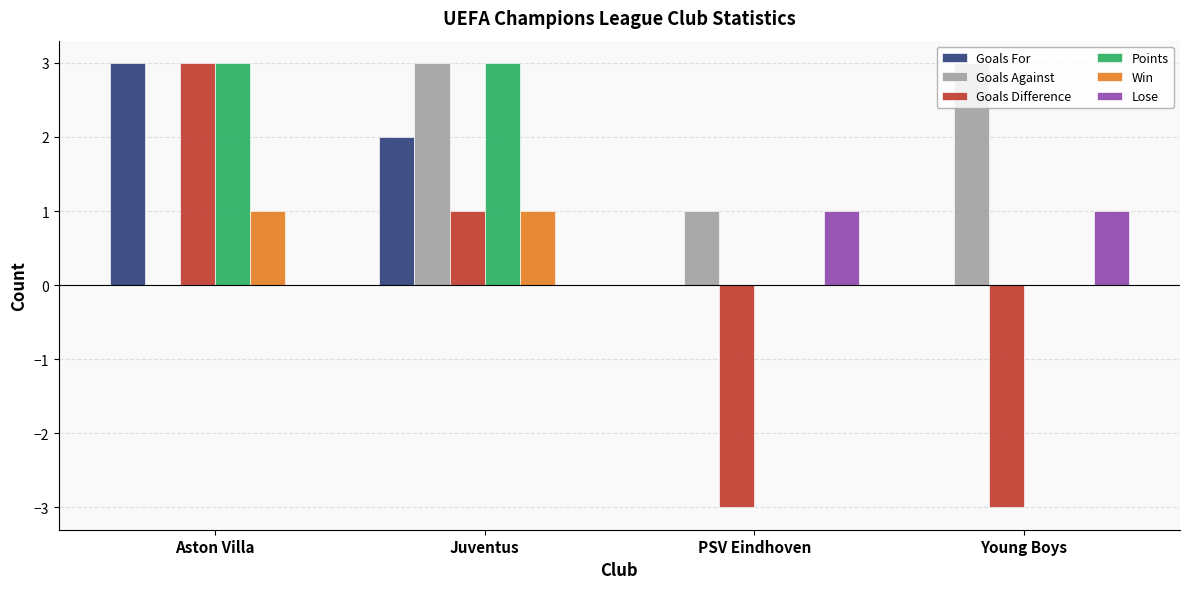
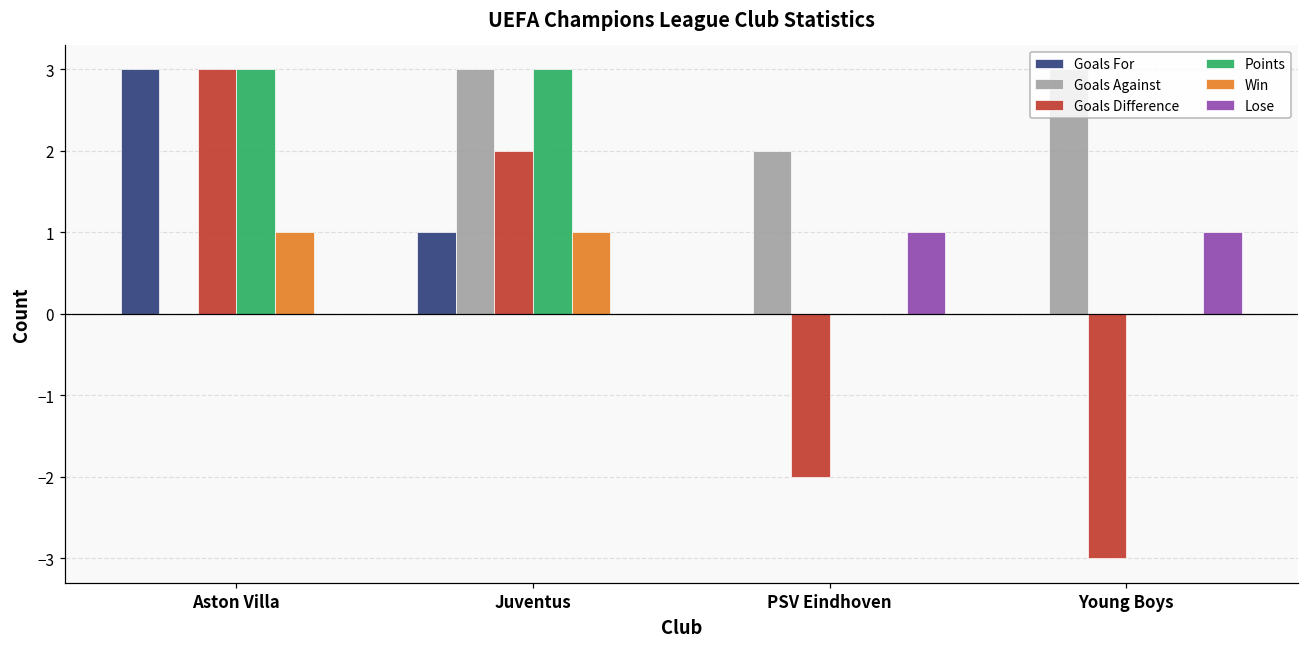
  {
    "Goals For": {
      "Aston Villa": 3,
-     "Juventus": 2,
+     "Juventus": 1,
      "PSV Eindhoven": 0,
      "Young Boys": 0
    },
    "Goals Against": {
      "Aston Villa": 0,
      "Juventus": 3,
-     "PSV Eindhoven": 1
+     "PSV Eindhoven": 2
    },
    "Goals Difference": {
      "Aston Villa": 3,
-     "Juventus": 1,
-     "PSV Eindhoven": -3,
+     "Juventus": 2,
+     "PSV Eindhoven": -2,
      "Young Boys": -3
    },
    "Points": {
      "Aston Villa": 3,
      "Juventus": 3,
      "PSV Eindhoven": 0,
      "Young Boys": 0
    },
    "Win": {
      "Aston Villa": 1,
      "Juventus": 1,
      "PSV Eindhoven": 0,
      "Young Boys": 0
    },
    "Lose": {
      "Aston Villa": 0,
      "Juventus": 0,
      "PSV Eindhoven": 1,
      "Young Boys": 1
    }
  }
